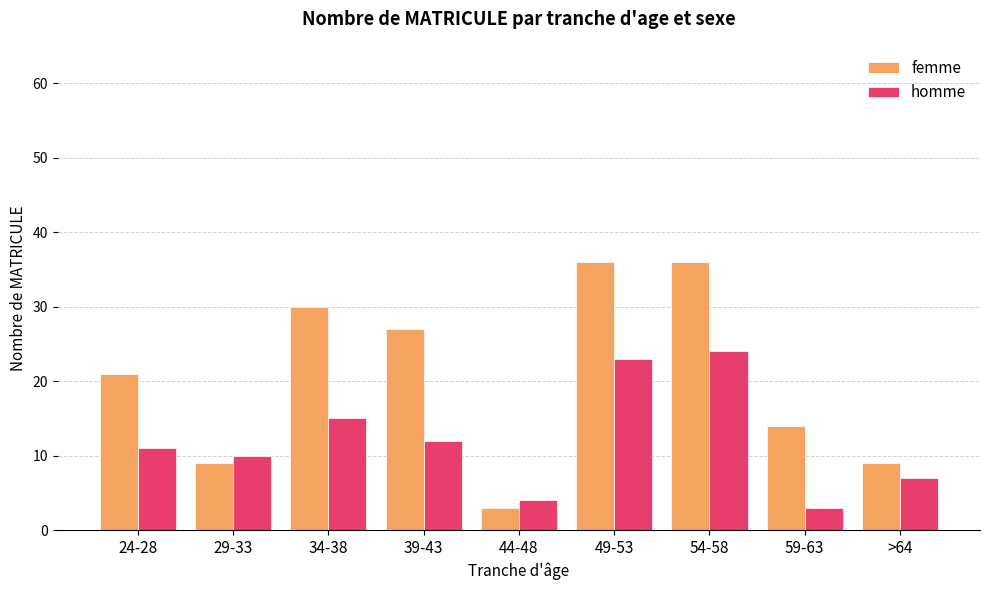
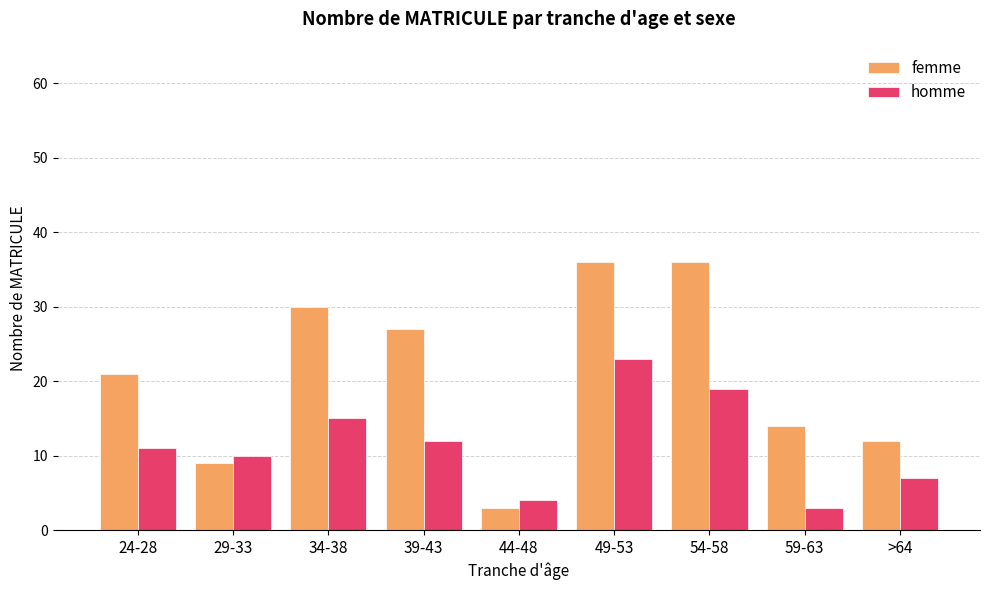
  {
    "femme": {
      "24-28": 21,
      "29-33": 9,
      "34-38": 30,
      "39-43": 27,
      "44-48": 3,
      "49-53": 36,
      "54-58": 36,
      "59-63": 14,
-     ">64": 9
+     ">64": 12
    },
    "homme": {
      "24-28": 11,
      "29-33": 10,
      "34-38": 15,
      "39-43": 12,
      "44-48": 4,
      "49-53": 23,
-     "54-58": 24,
+     "54-58": 19,
      "59-63": 3,
      ">64": 7
    }
  }
